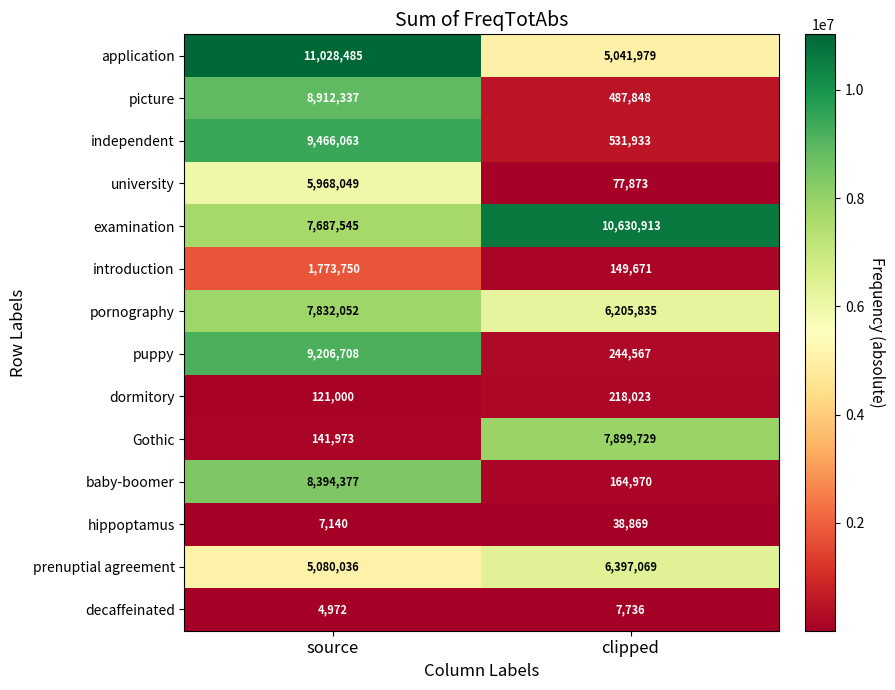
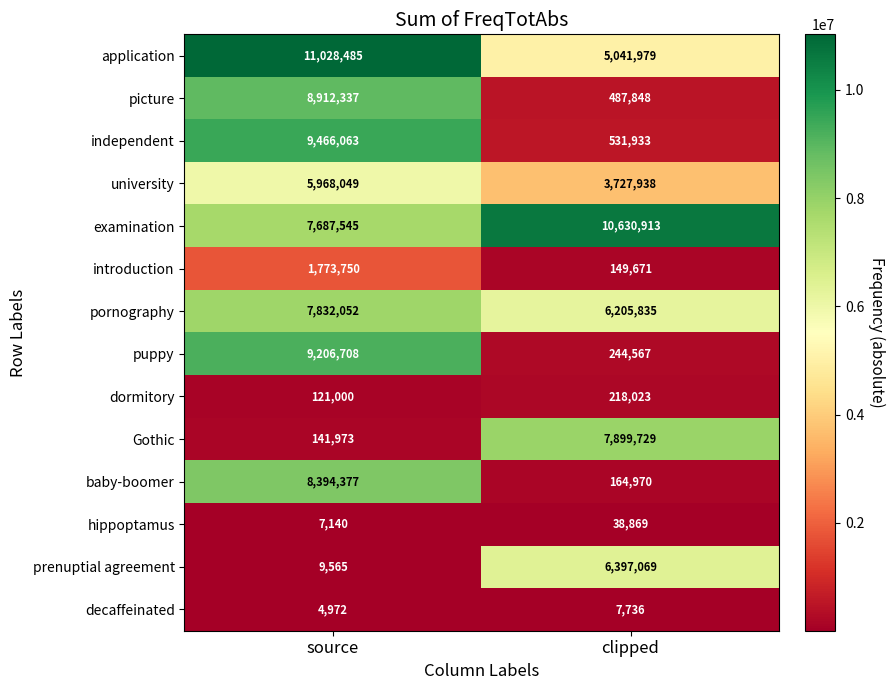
  {
    "application": {
      "source": "11,028,485",
      "clipped": "5,041,979"
    },
    "picture": {
      "source": "8,912,337",
      "clipped": "487,848"
    },
    "independent": {
      "source": "9,466,063",
      "clipped": "531,933"
    },
    "university": {
      "source": "5,968,049",
-     "clipped": "77,873"
+     "clipped": "3,727,938"
    },
    "examination": {
      "source": "7,687,545",
      "clipped": "10,630,913"
    },
    "introduction": {
      "source": "1,773,750",
      "clipped": "149,671"
    },
    "pornography": {
      "source": "7,832,052",
      "clipped": "6,205,835"
    },
    "puppy": {
      "source": "9,206,708",
      "clipped": "244,567"
    },
    "dormitory": {
      "source": "121,000",
      "clipped": "218,023"
    },
    "Gothic": {
      "source": "141,973",
      "clipped": "7,899,729"
    },
    "baby-boomer": {
      "source": "8,394,377",
      "clipped": "164,970"
    },
    "hippoptamus": {
      "source": "7,140",
      "clipped": "38,869"
    },
    "prenuptial agreement": {
-     "source": "5,080,036",
+     "source": "9,565",
      "clipped": "6,397,069"
    },
    "decaffeinated": {
      "source": "4,972",
      "clipped": "7,736"
    }
  }
